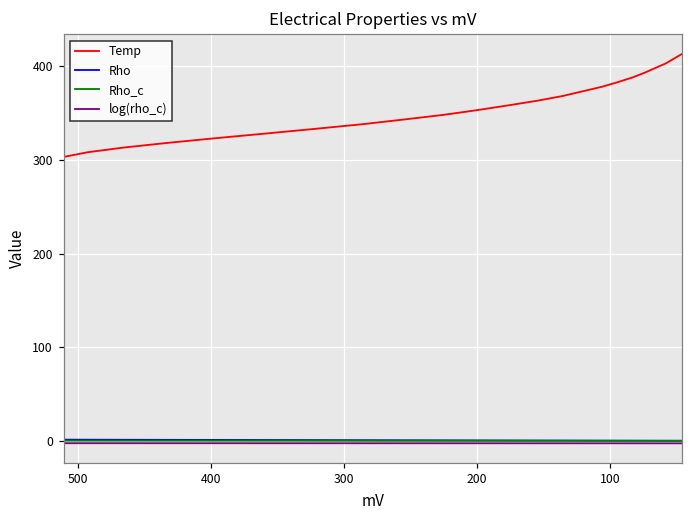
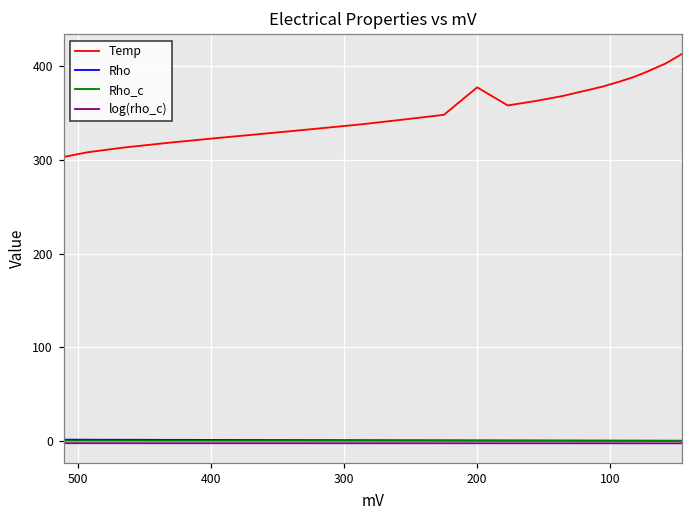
  {
    "Temp": {
-     "200": 350
+     "200": 380
    }
  }
